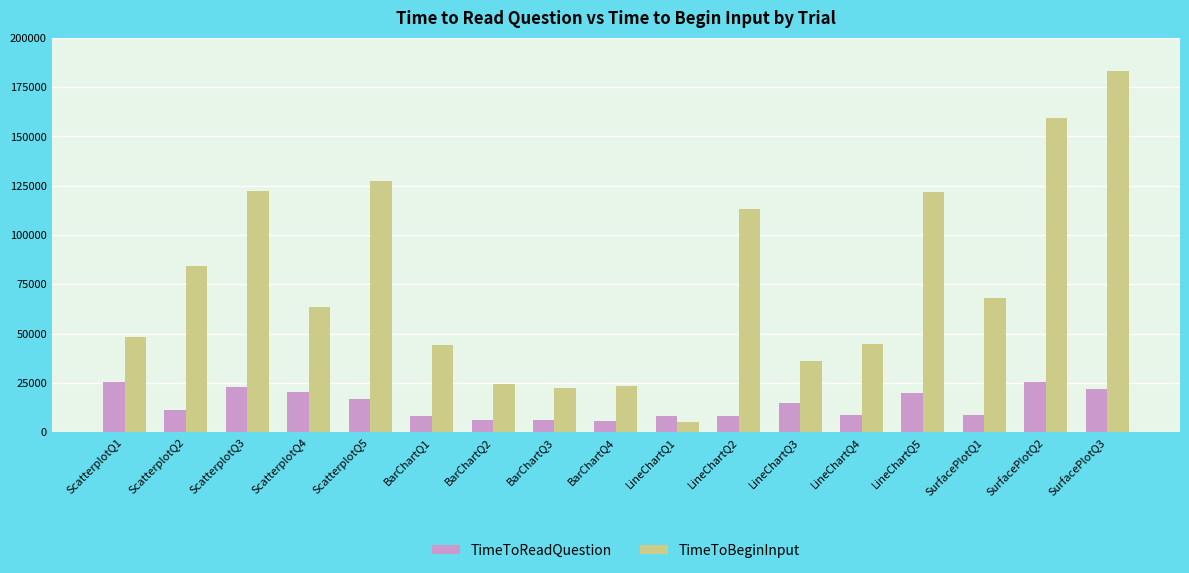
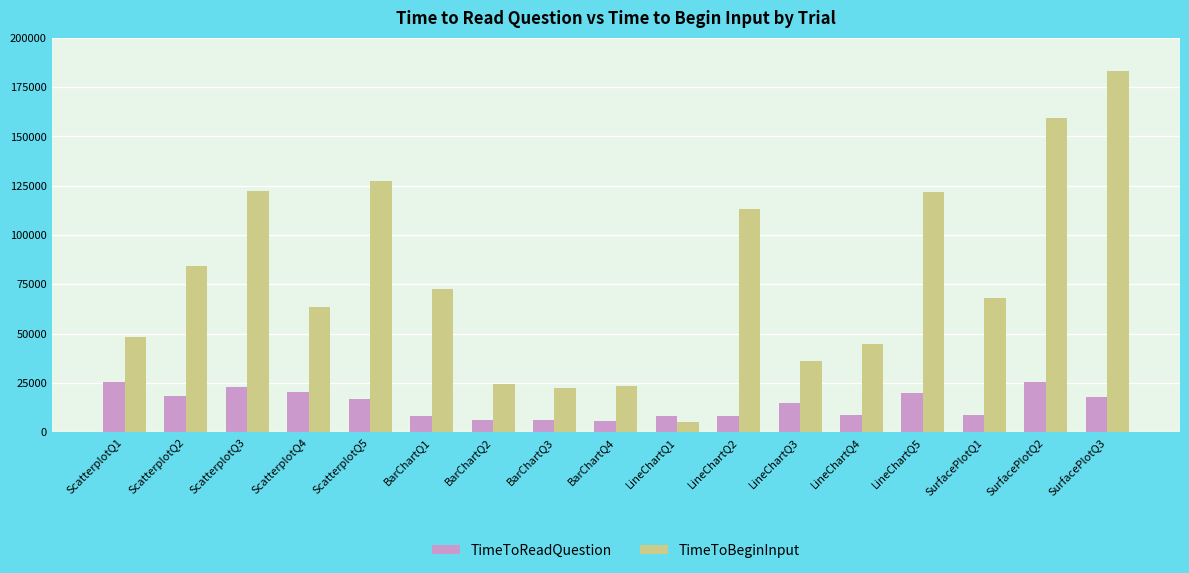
  {
    "TimeToReadQuestion": {
      "ScatterplotQ1": 26000,
-     "ScatterplotQ2": 12000,
+     "ScatterplotQ2": 19000,
      "ScatterplotQ3": 23000,
      "ScatterplotQ4": 20000,
      "ScatterplotQ5": 17000,
      "BarChartQ1": 8000,
      "BarChartQ2": 6000,
      "BarChartQ3": 6000,
      "BarChartQ4": 6000,
      "LineChartQ1": 8000,
      "LineChartQ2": 8000,
      "LineChartQ3": 15000,
      "LineChartQ4": 9000,
      "LineChartQ5": 20000,
      "SurfacePlotQ1": 9000,
      "SurfacePlotQ2": 26000,
-     "SurfacePlotQ3": 22000
+     "SurfacePlotQ3": 18000
    },
    "TimeToBeginInput": {
      "ScatterplotQ1": 49000,
      "ScatterplotQ2": 84000,
      "ScatterplotQ3": 122000,
      "ScatterplotQ4": 64000,
      "ScatterplotQ5": 127000,
-     "BarChartQ1": 44000,
+     "BarChartQ1": 73000,
      "BarChartQ2": 25000,
      "BarChartQ3": 22000,
      "BarChartQ4": 23000,
      "LineChartQ1": 5000,
      "LineChartQ2": 113000,
      "LineChartQ3": 36000,
      "LineChartQ4": 45000,
      "LineChartQ5": 122000,
      "SurfacePlotQ1": 68000,
      "SurfacePlotQ2": 159000,
      "SurfacePlotQ3": 183000
    }
  }
